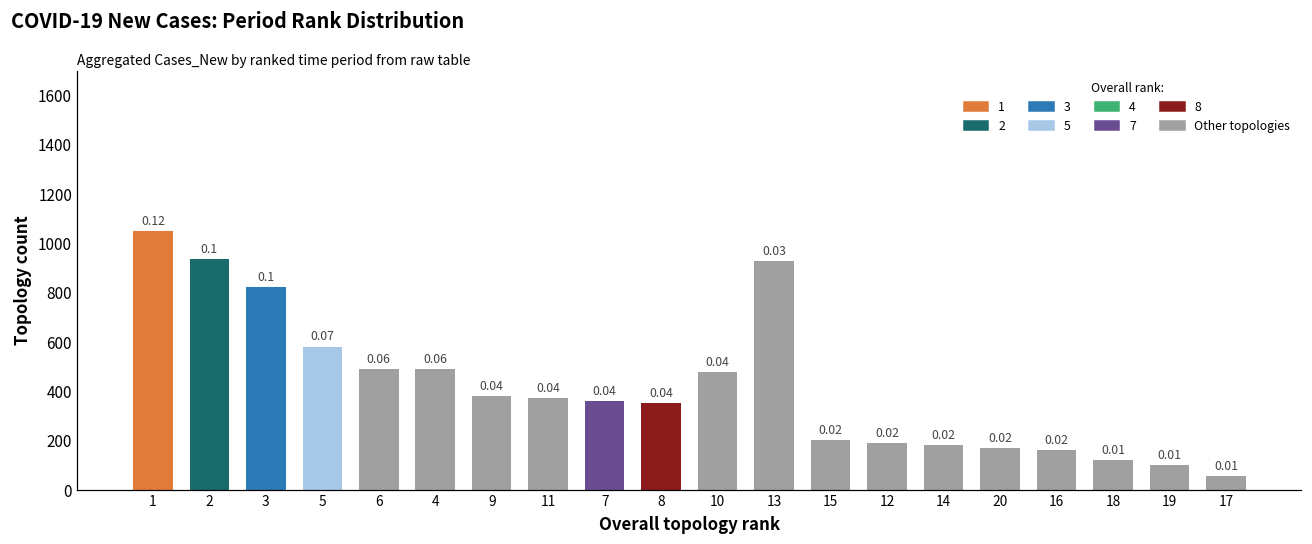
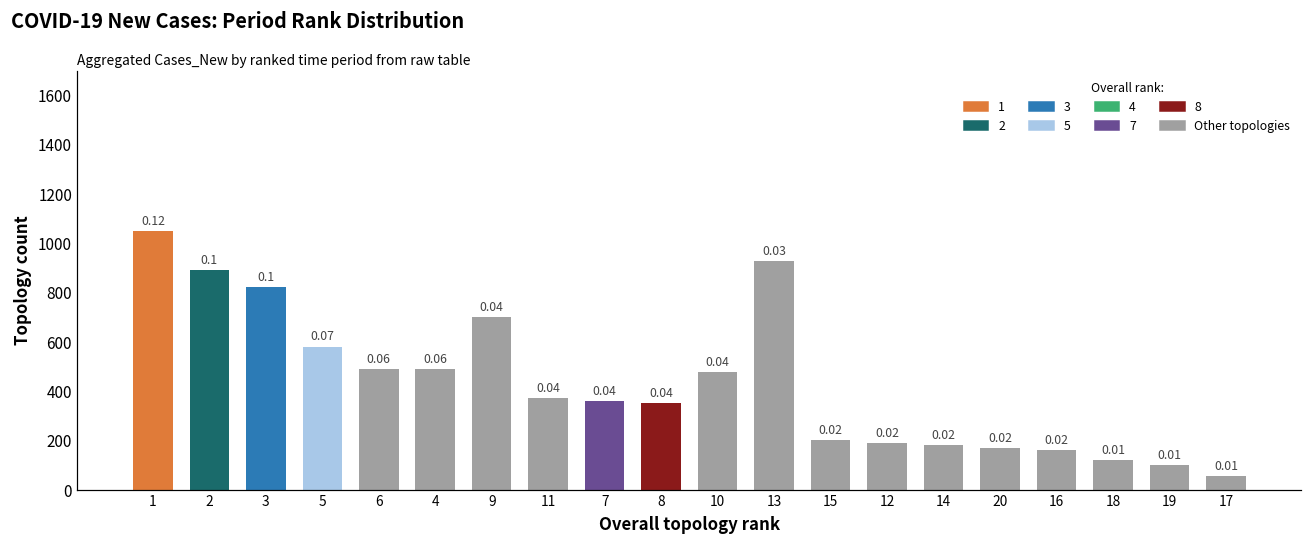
  {
-   "2": 940,
-   "9": 380
+   "2": 890,
+   "9": 700
  }
